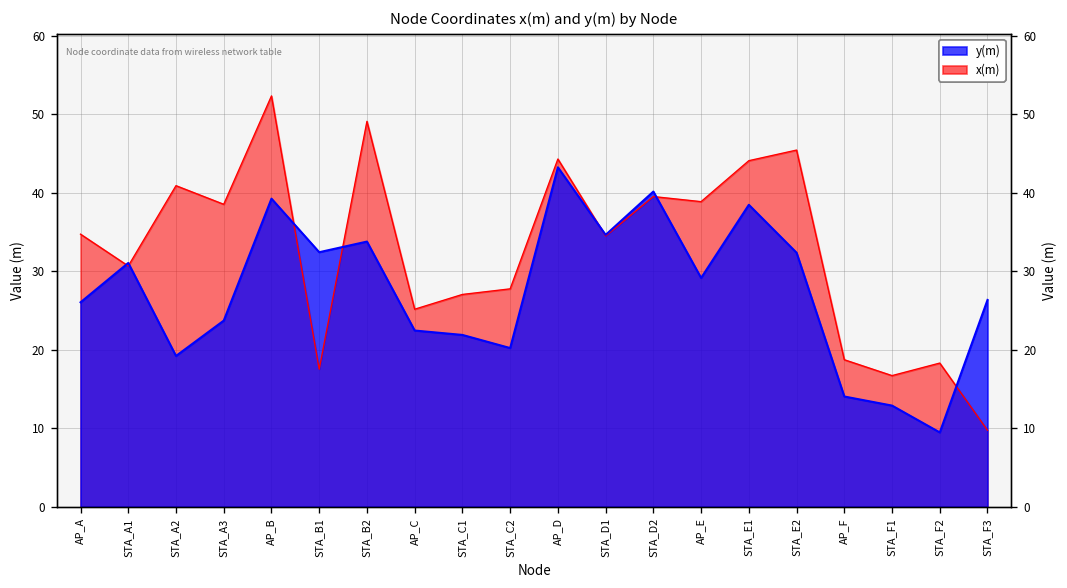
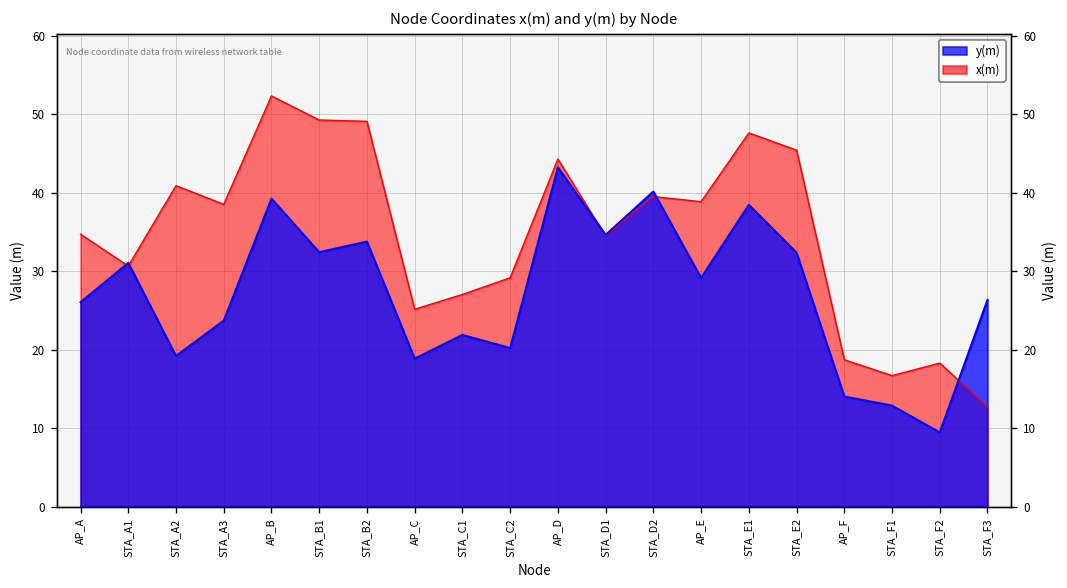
  {
    "x(m)": {
      "AP_A": 35,
      "STA_A1": 31,
      "STA_A2": 41,
      "STA_A3": 39,
      "AP_B": 52,
-     "STA_B1": 18,
+     "STA_B1": 49,
      "STA_B2": 49,
      "AP_C": 25,
      "STA_C1": 27,
-     "STA_C2": 28,
+     "STA_C2": 29,
      "AP_D": 44,
      "STA_D2": 39,
      "AP_E": 39,
-     "STA_E1": 44,
+     "STA_E1": 48,
      "STA_E2": 45,
      "AP_F": 19,
      "STA_F1": 17,
      "STA_F2": 18,
-     "STA_F3": 10
+     "STA_F3": 13
    },
    "y(m)": {
      "AP_A": 26,
      "STA_A1": 31,
      "STA_A2": 19,
      "STA_A3": 24,
      "AP_B": 39,
      "STA_B1": 32,
      "STA_B2": 34,
-     "AP_C": 22,
+     "AP_C": 19,
      "STA_C1": 22,
      "STA_C2": 20,
      "AP_D": 43,
      "STA_D2": 40,
      "AP_E": 29,
      "STA_E1": 38,
      "STA_E2": 32,
      "AP_F": 14,
      "STA_F1": 13,
      "STA_F2": 9,
      "STA_F3": 26
    }
  }
